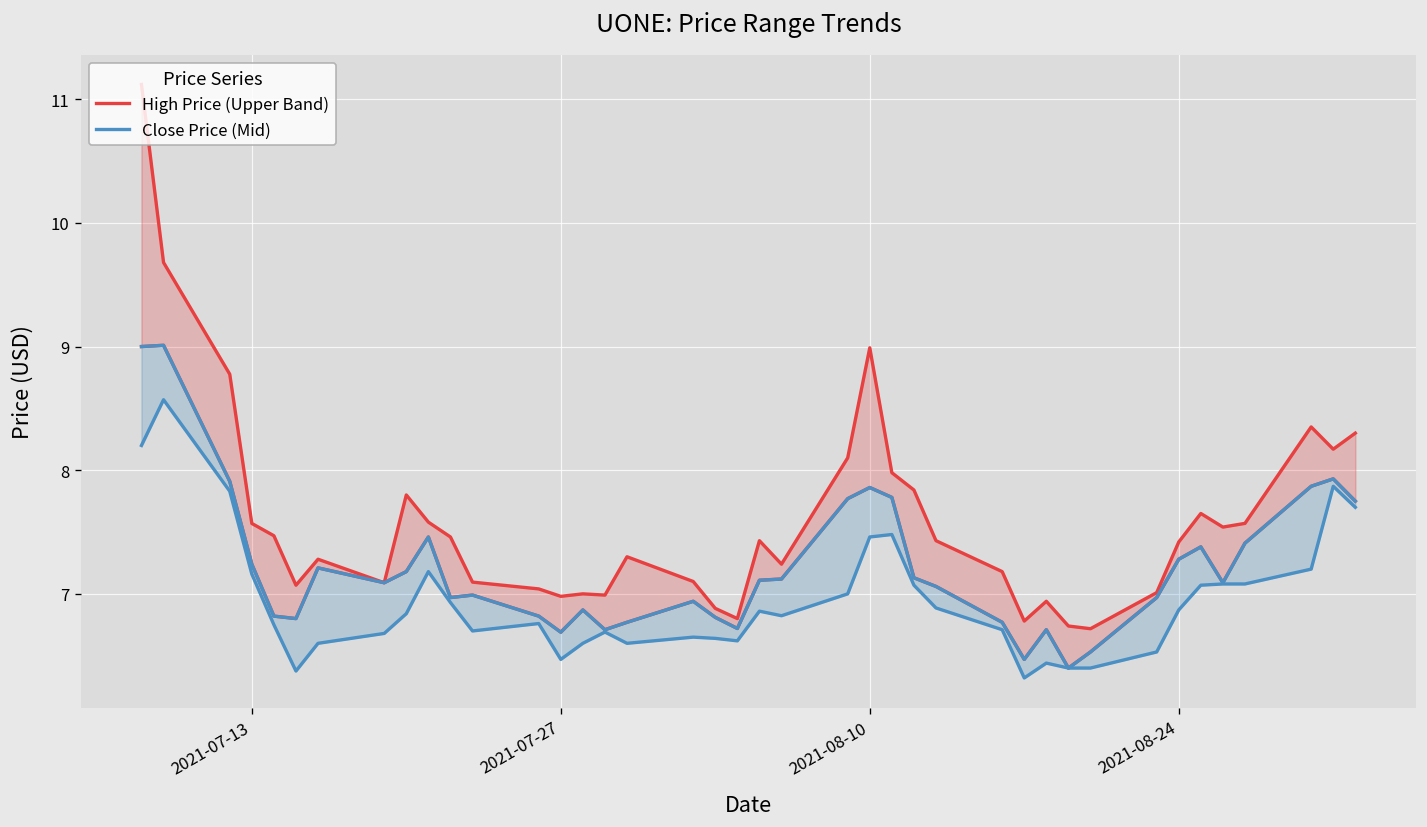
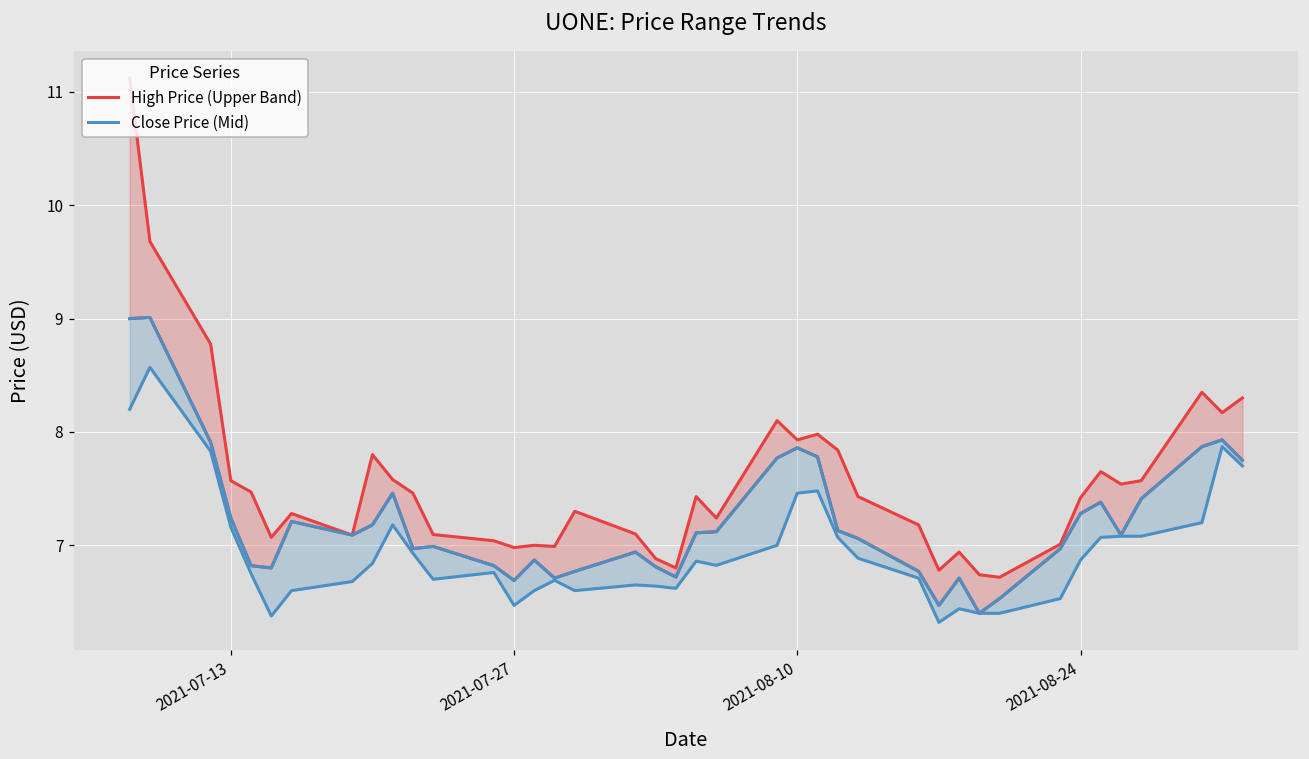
  {
    "High Price (Upper Band)": {
      "2021-07-13": 7.57,
      "2021-07-27": 6.98,
-     "2021-08-10": 8.99,
+     "2021-08-10": 7.93,
      "2021-08-24": 7.42
    }
  }
